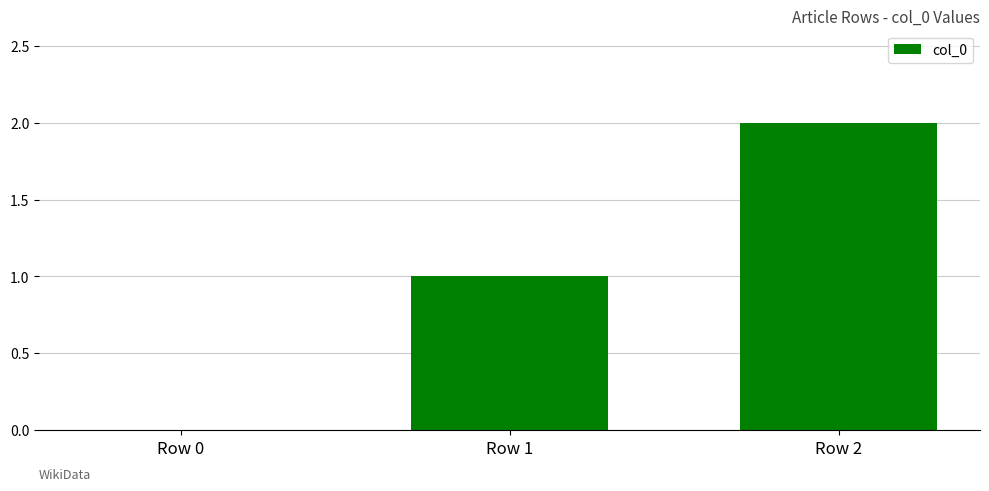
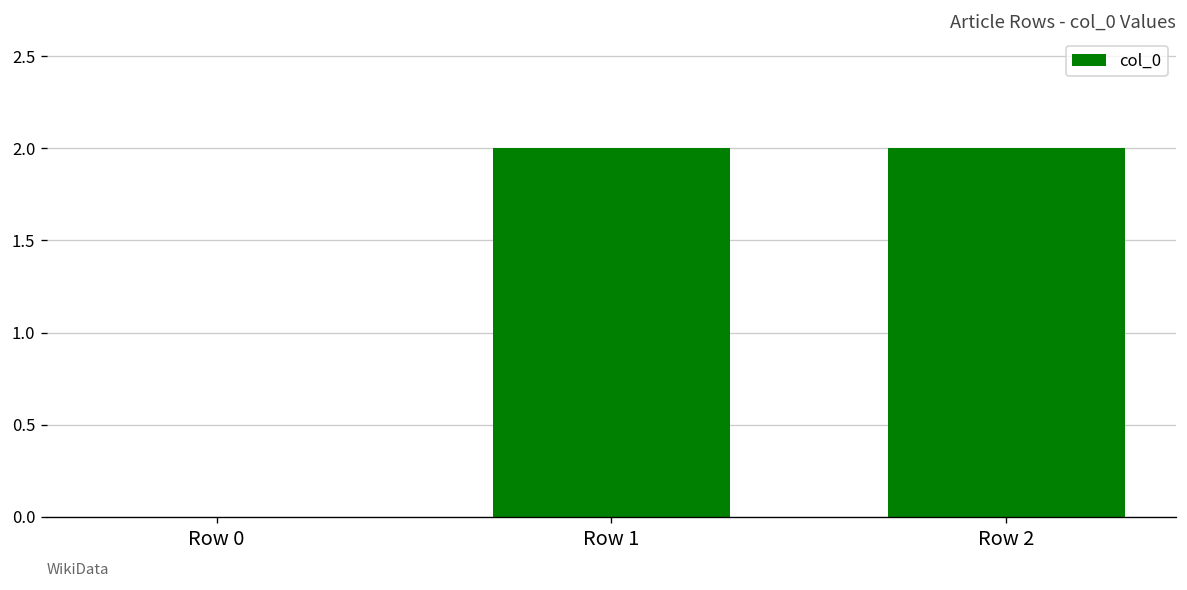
  {
    "Row 0": 0,
-   "Row 1": 1,
+   "Row 1": 2,
    "Row 2": 2
  }
